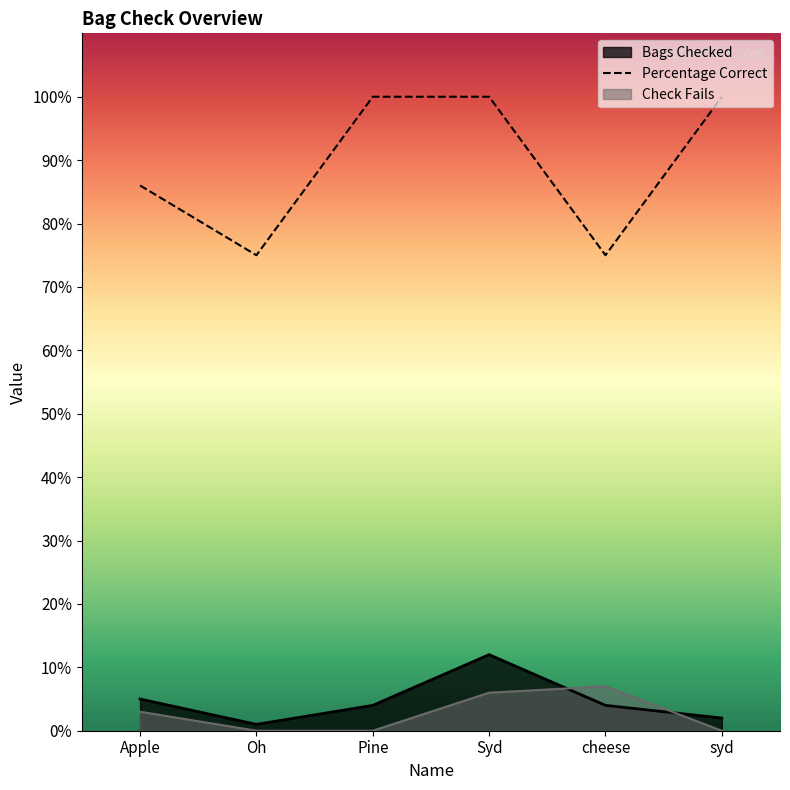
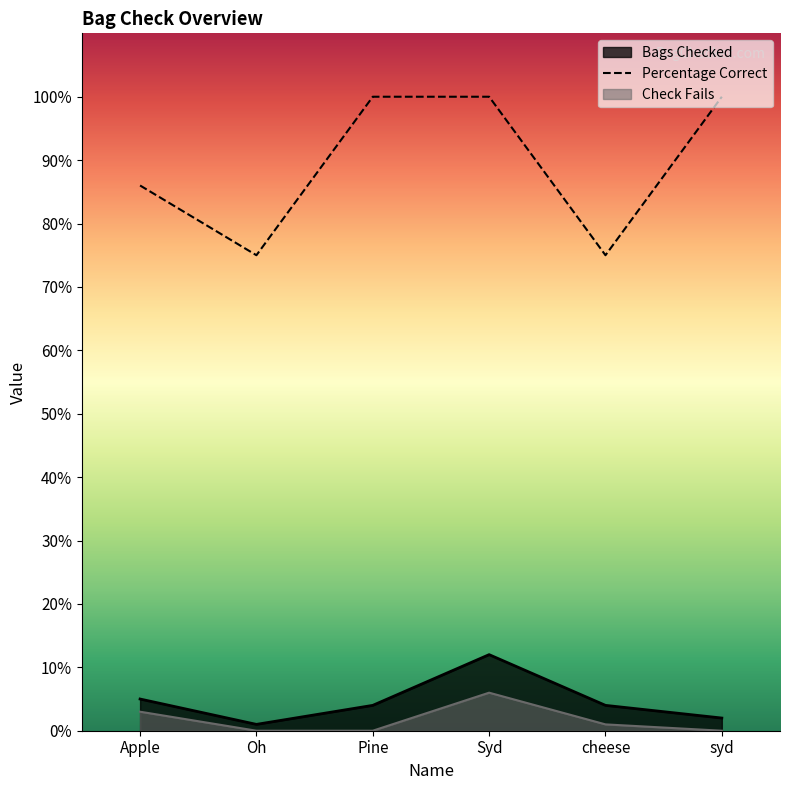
  {
    "Check Fails": {
      "Apple": "3%",
      "Oh": "0%",
      "Pine": "0%",
      "Syd": "6%",
-     "cheese": "7%",
+     "cheese": "1%",
      "syd": "0%"
    }
  }
